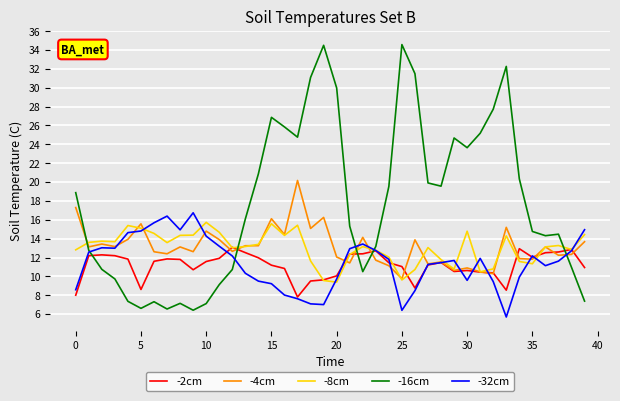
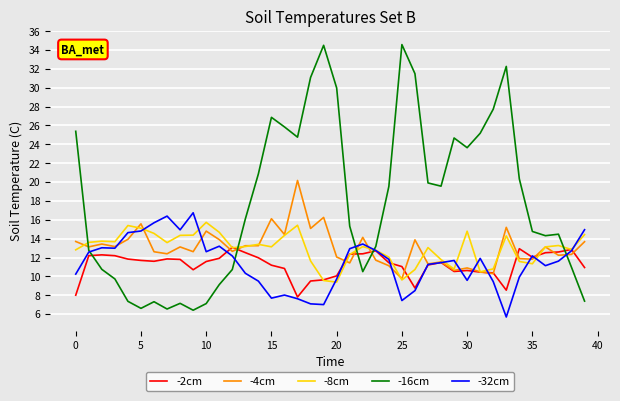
  {
    "-2cm": {
      "0": 8,
-     "5": 9,
+     "5": 12,
      "10": 12,
      "15": 11,
      "20": 10,
      "25": 11
    },
    "-4cm": {
-     "0": 17,
+     "0": 14,
      "5": 16,
      "10": 15,
      "15": 16,
      "20": 12
    },
    "-8cm": {
      "0": 13,
      "5": 15,
      "10": 16,
-     "15": 16,
+     "15": 13,
      "20": 9,
      "30": 15,
      "35": 11
    },
    "-16cm": {
-     "0": 19,
+     "0": 25,
      "5": 7,
      "10": 7,
      "15": 27,
      "20": 30,
      "25": 35,
      "30": 24,
      "35": 15
    },
    "-32cm": {
-     "0": 9,
+     "0": 10,
      "5": 15,
-     "10": 14,
-     "15": 9,
+     "10": 13,
+     "15": 8,
      "20": 10,
-     "25": 6,
+     "25": 7,
      "30": 10
    }
  }
